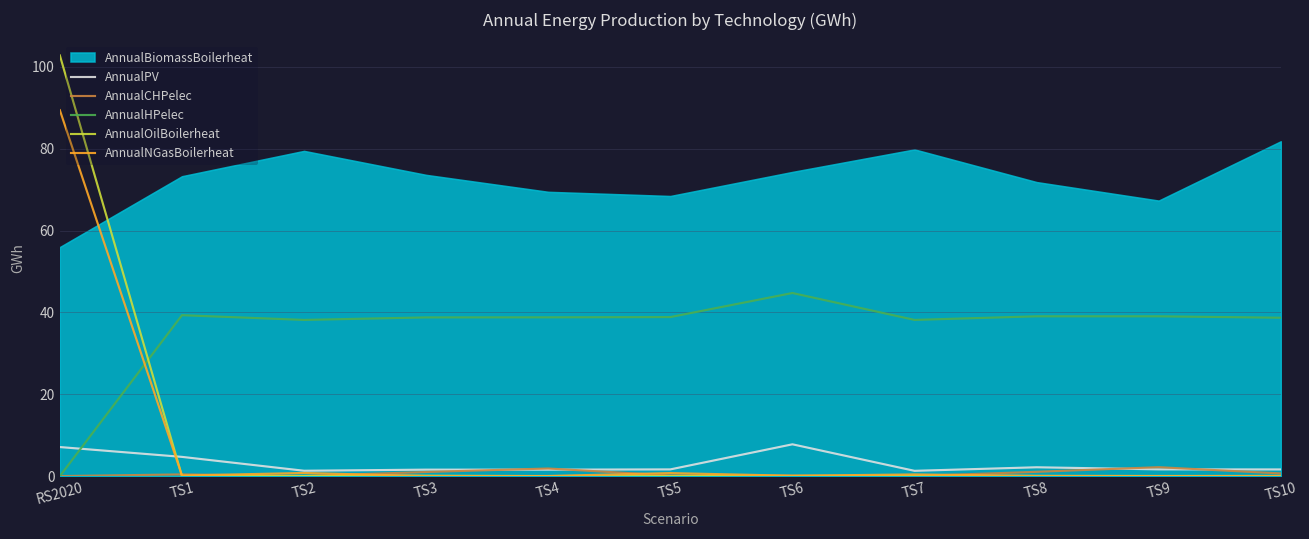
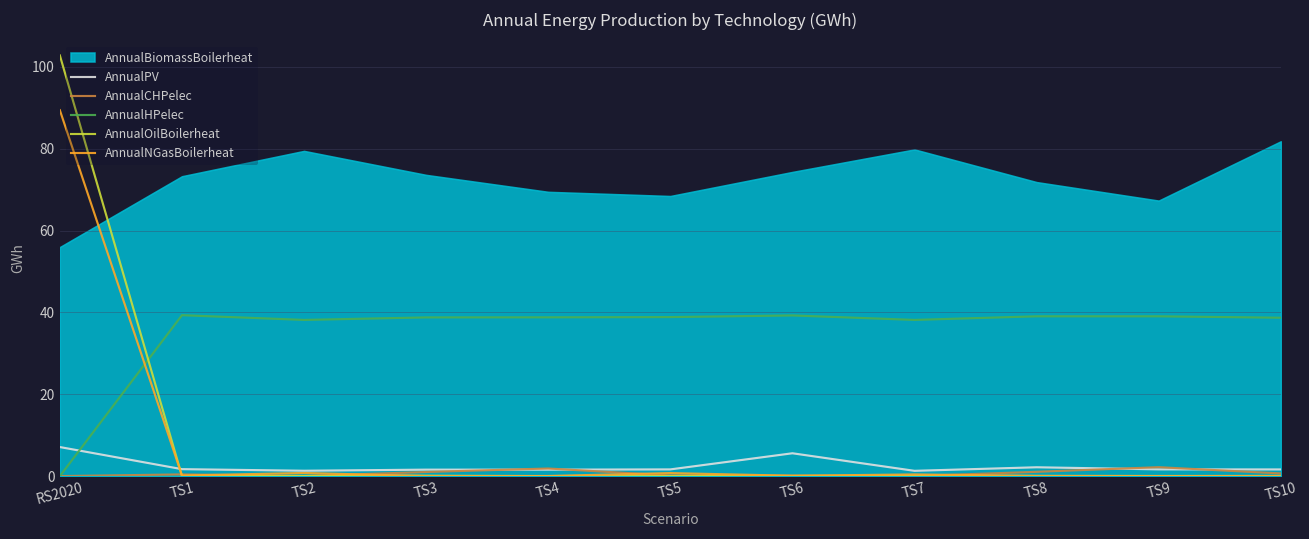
  {
    "AnnualPV": {
      "RS2020": 7,
-     "TS1": 5,
+     "TS1": 2,
      "TS5": 2,
-     "TS6": 8,
+     "TS6": 6,
      "TS7": 1,
      "TS8": 2,
      "TS10": 2
    },
    "AnnualBiomassBoilerheat": {
      "RS2020": 56,
      "TS1": 73,
      "TS2": 79,
      "TS3": 74,
      "TS4": 69,
      "TS5": 68,
      "TS6": 74,
      "TS7": 80,
      "TS8": 72,
      "TS9": 67,
      "TS10": 82
    },
    "AnnualCHPelec": {
      "TS8": 1
    },
    "AnnualHPelec": {
      "TS1": 39,
      "TS2": 38,
      "TS3": 39,
      "TS4": 39,
      "TS5": 39,
-     "TS6": 45,
+     "TS6": 39,
      "TS7": 38,
      "TS8": 39,
      "TS9": 39,
      "TS10": 39
    },
    "AnnualOilBoilerheat": {
      "RS2020": 103
    },
    "AnnualNGasBoilerheat": {
      "RS2020": 89
    }
  }
